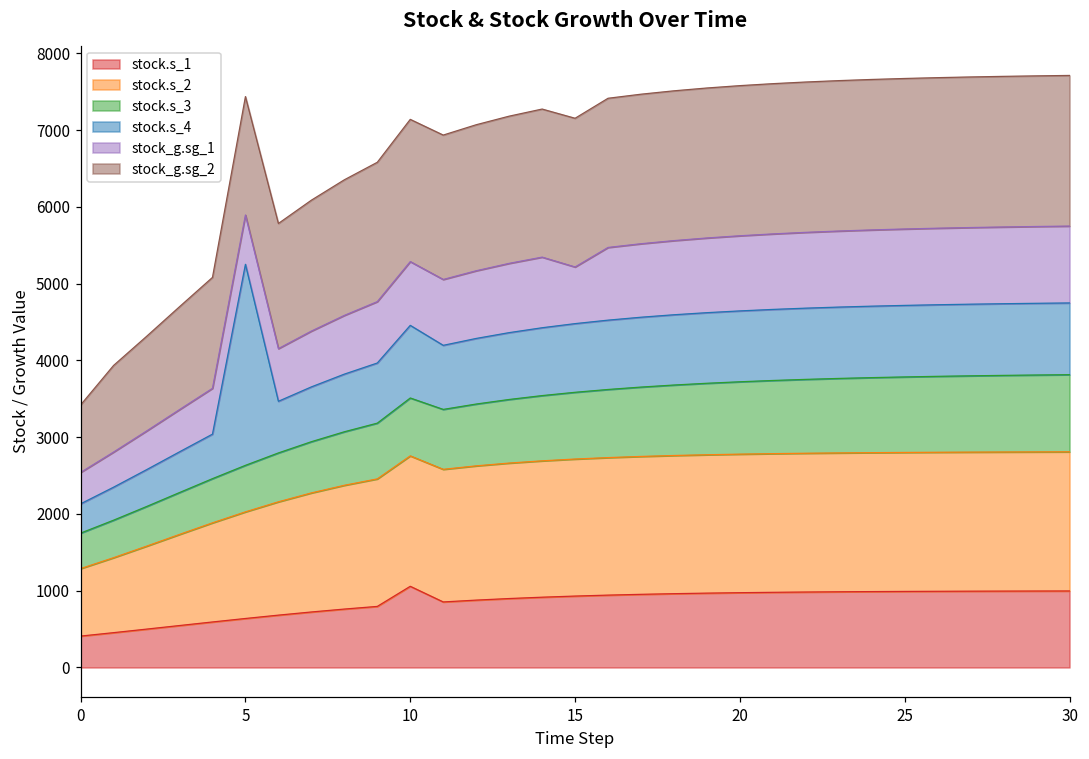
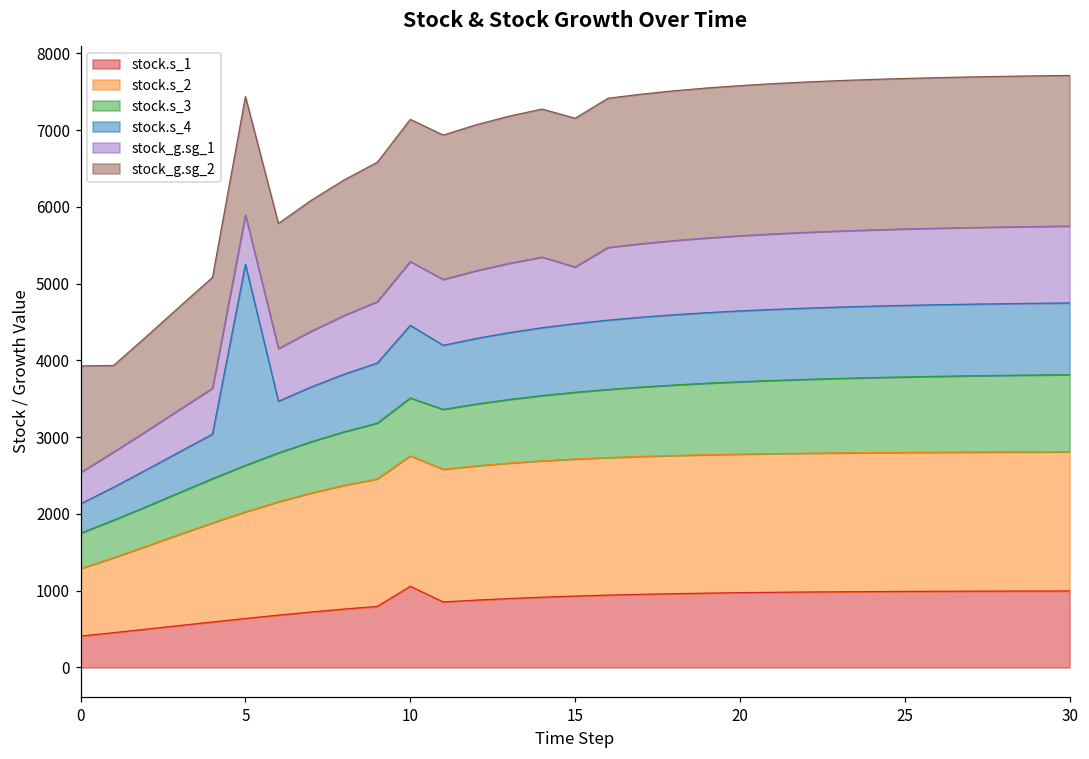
  {
    "stock.s_1": {
      "0": 400,
      "5": 600,
      "10": 1100,
      "15": 900,
      "20": 1000,
      "25": 1000,
      "30": 1000
    },
    "stock.s_2": {
      "0": 900,
      "5": 1400,
      "10": 1700,
      "15": 1800,
      "20": 1800,
      "25": 1800,
      "30": 1800
    },
    "stock.s_3": {
      "0": 500,
      "5": 600,
      "10": 800,
      "15": 900,
      "20": 900,
      "25": 1000,
      "30": 1000
    },
    "stock.s_4": {
      "0": 400,
      "5": 2600,
      "10": 900,
      "15": 900,
      "20": 900,
      "25": 900,
      "30": 900
    },
    "stock_g.sg_1": {
      "0": 400,
      "5": 600,
      "10": 800,
      "15": 700,
      "20": 1000,
      "25": 1000,
      "30": 1000
    },
    "stock_g.sg_2": {
-     "0": 900,
+     "0": 1400,
      "5": 1500,
      "10": 1900,
      "15": 1900,
      "20": 2000,
      "25": 2000,
      "30": 2000
    }
  }
